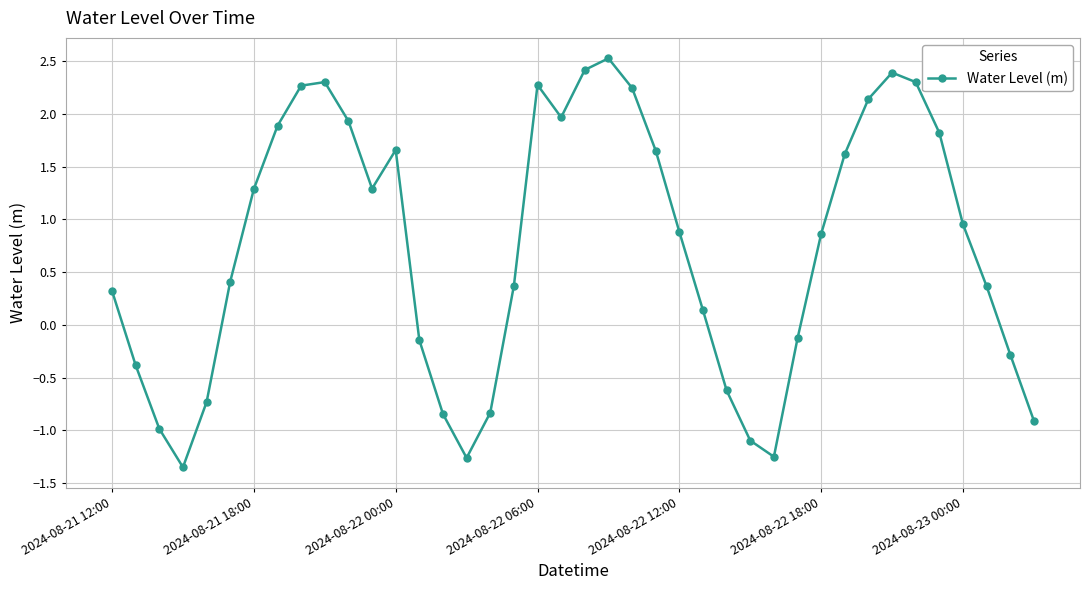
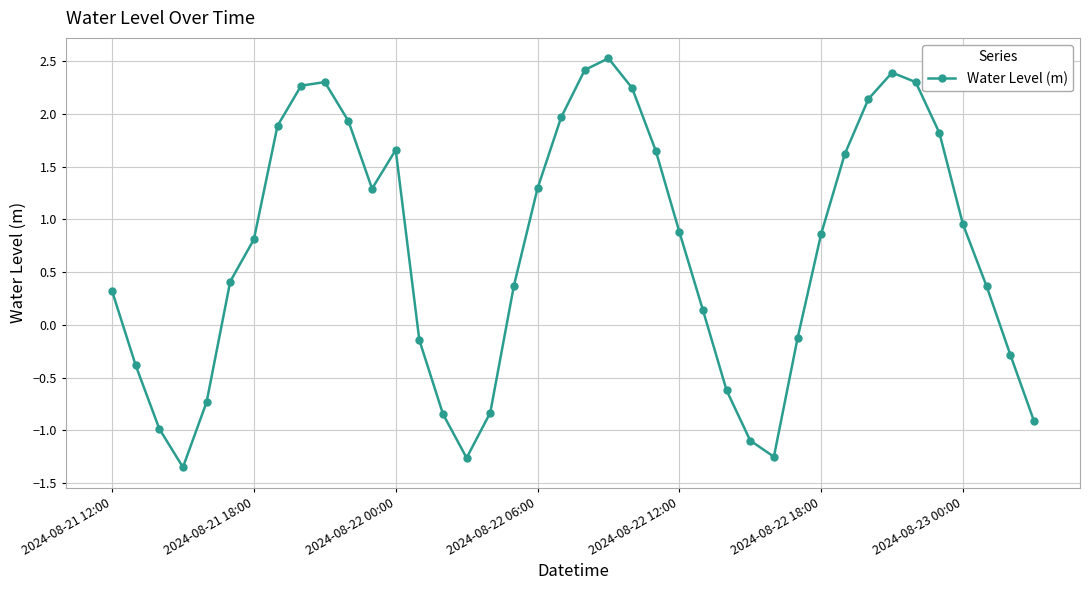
  {
    "2024-08-21 12:00": 0.32,
-   "2024-08-21 18:00": 1.29,
+   "2024-08-21 18:00": 0.81,
    "2024-08-22 00:00": 1.66,
-   "2024-08-22 06:00": 2.27,
+   "2024-08-22 06:00": 1.29,
    "2024-08-22 12:00": 0.88,
    "2024-08-22 18:00": 0.86,
    "2024-08-23 00:00": 0.95
  }
